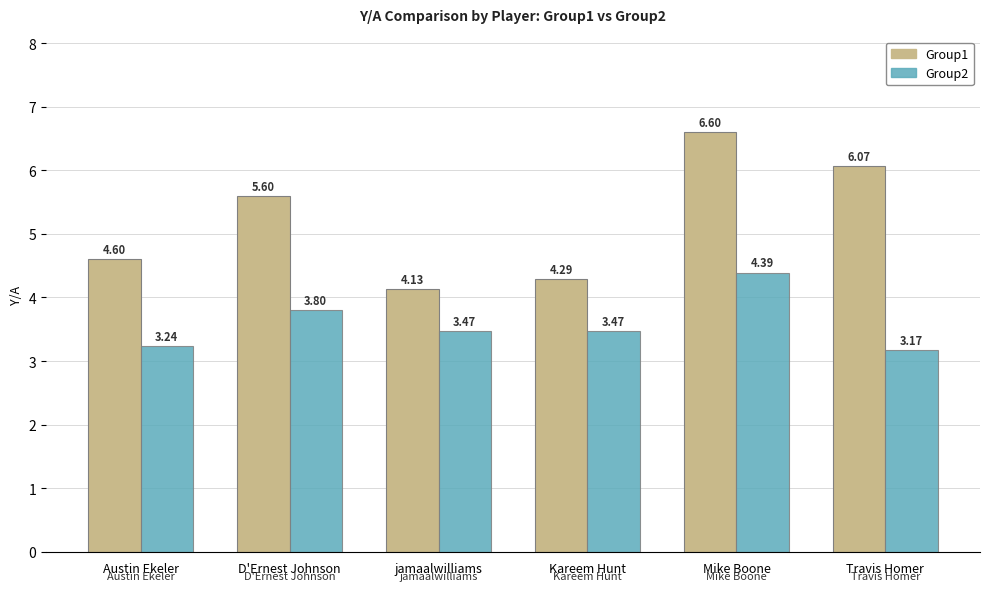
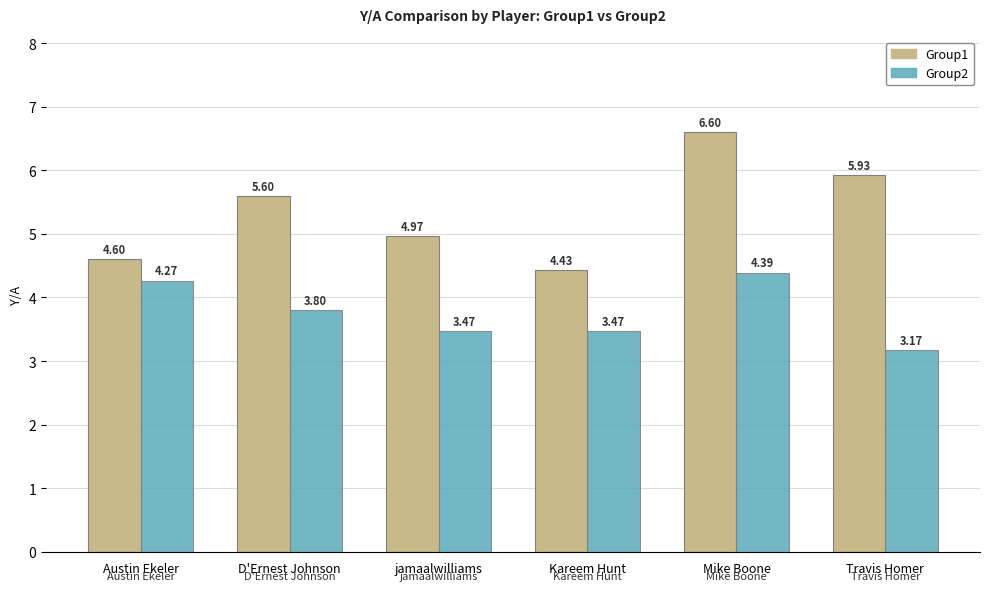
  {
    "Group1": {
      "Austin Ekeler": 4.60,
      "D'Ernest Johnson": 5.60,
-     "jamaalwilliams": 4.13,
-     "Kareem Hunt": 4.29,
+     "jamaalwilliams": 4.97,
+     "Kareem Hunt": 4.43,
      "Mike Boone": 6.60,
-     "Travis Homer": 6.07
+     "Travis Homer": 5.93
    },
    "Group2": {
-     "Austin Ekeler": 3.24,
+     "Austin Ekeler": 4.27,
      "D'Ernest Johnson": 3.80,
      "jamaalwilliams": 3.47,
      "Kareem Hunt": 3.47,
      "Mike Boone": 4.39,
      "Travis Homer": 3.17
    }
  }
